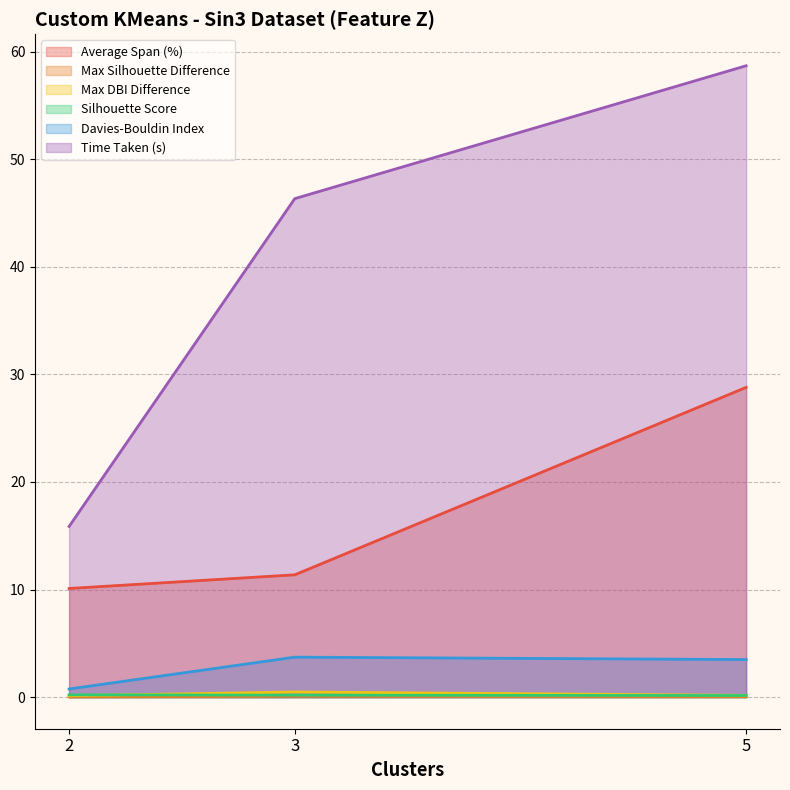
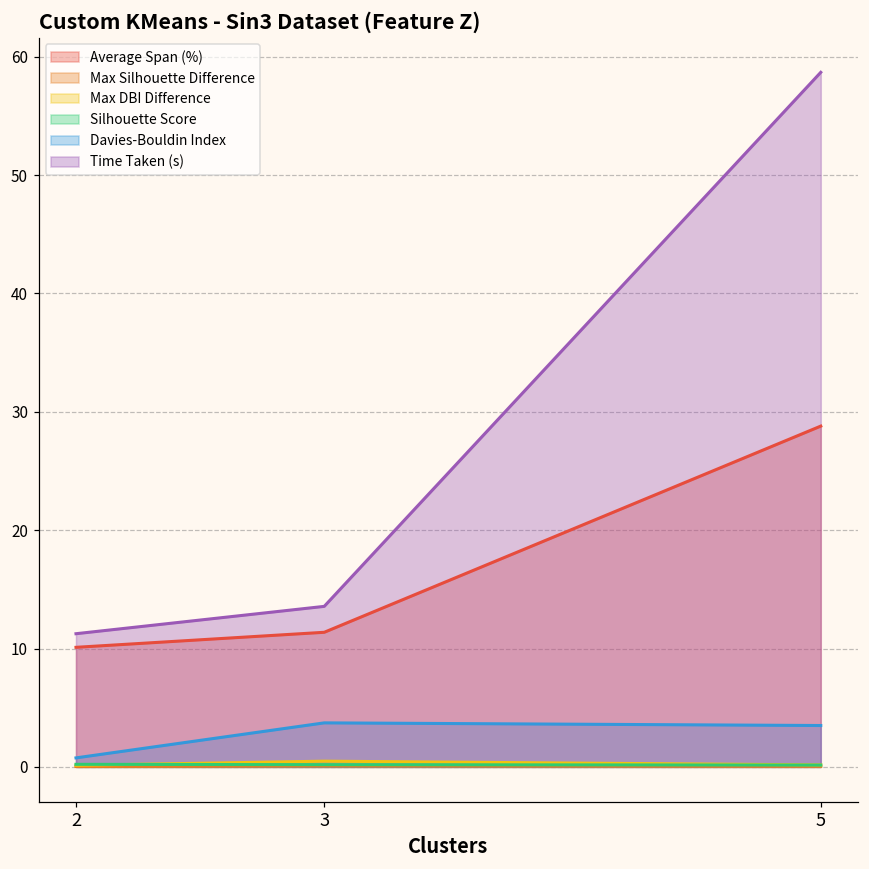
  {
    "Davies-Bouldin Index": {
      "2": 0.8,
      "3": 3.7,
      "5": 3.5
    },
    "Time Taken (s)": {
-     "2": 15.9,
-     "3": 46.3,
+     "2": 11.3,
+     "3": 13.6,
      "5": 58.7
    }
  }
